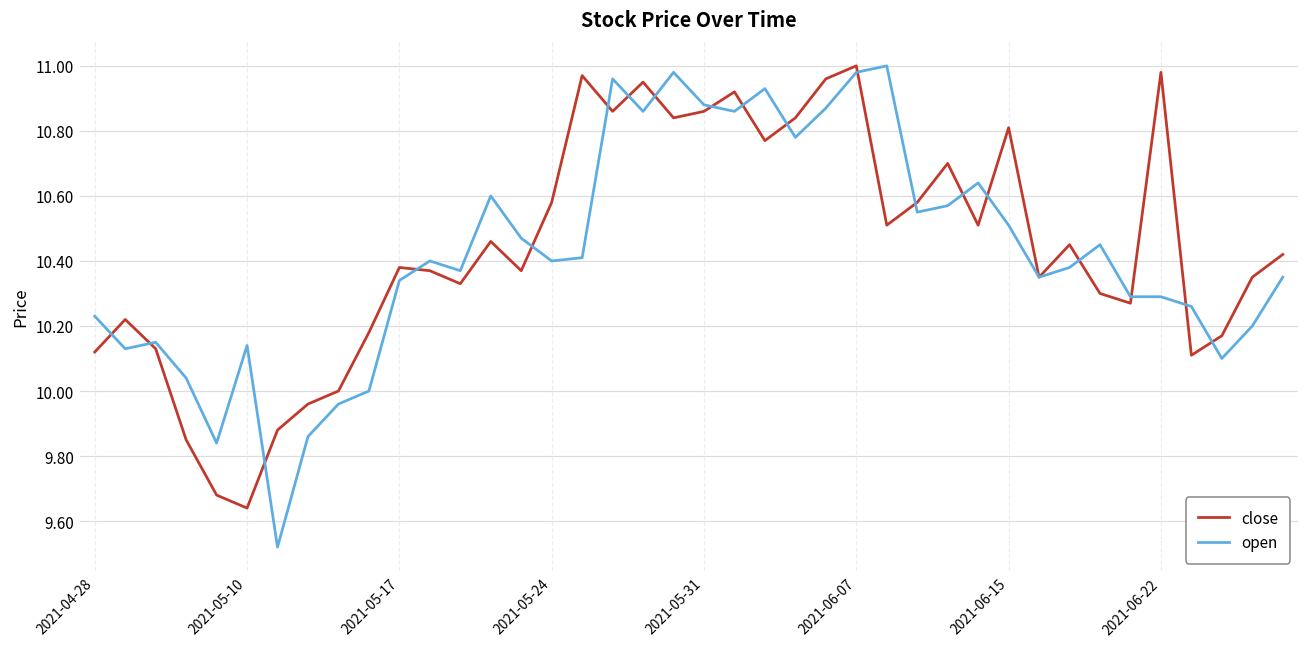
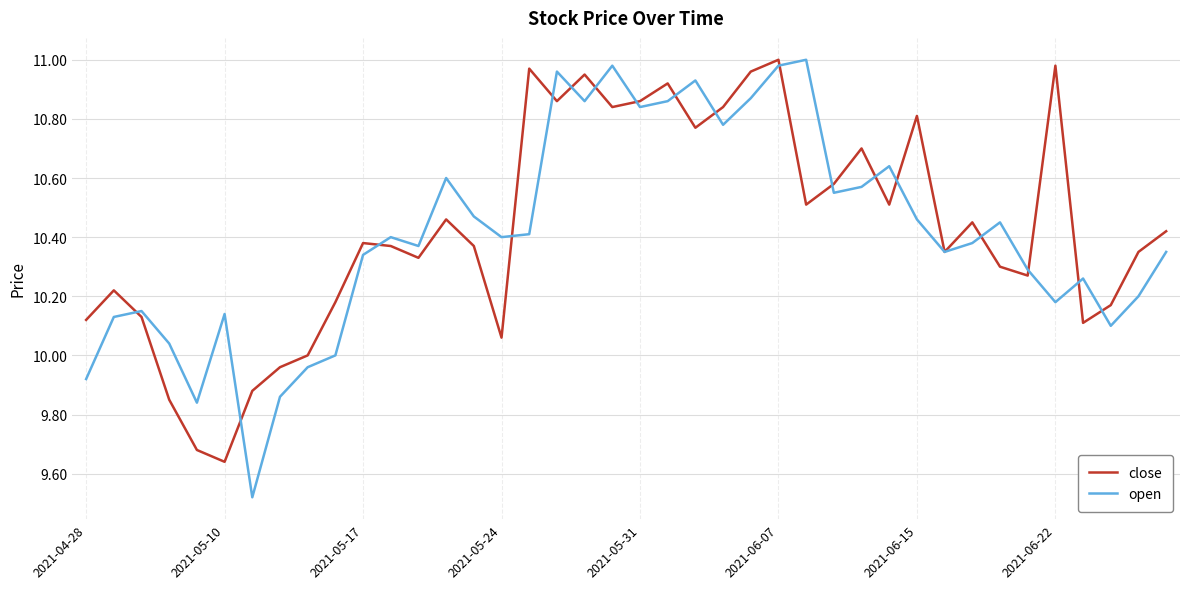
  {
    "close": {
      "2021-04-28": 10.12,
      "2021-05-10": 9.64,
      "2021-05-17": 10.38,
-     "2021-05-24": 10.58,
+     "2021-05-24": 10.06,
      "2021-05-31": 10.86,
      "2021-06-07": 11.00,
      "2021-06-15": 10.81,
      "2021-06-22": 10.98
    },
    "open": {
-     "2021-04-28": 10.23,
+     "2021-04-28": 9.92,
      "2021-05-10": 10.14,
      "2021-05-17": 10.34,
      "2021-05-24": 10.40,
-     "2021-05-31": 10.88,
+     "2021-05-31": 10.84,
      "2021-06-07": 10.98,
-     "2021-06-15": 10.51,
-     "2021-06-22": 10.29
+     "2021-06-15": 10.46,
+     "2021-06-22": 10.18
    }
  }
